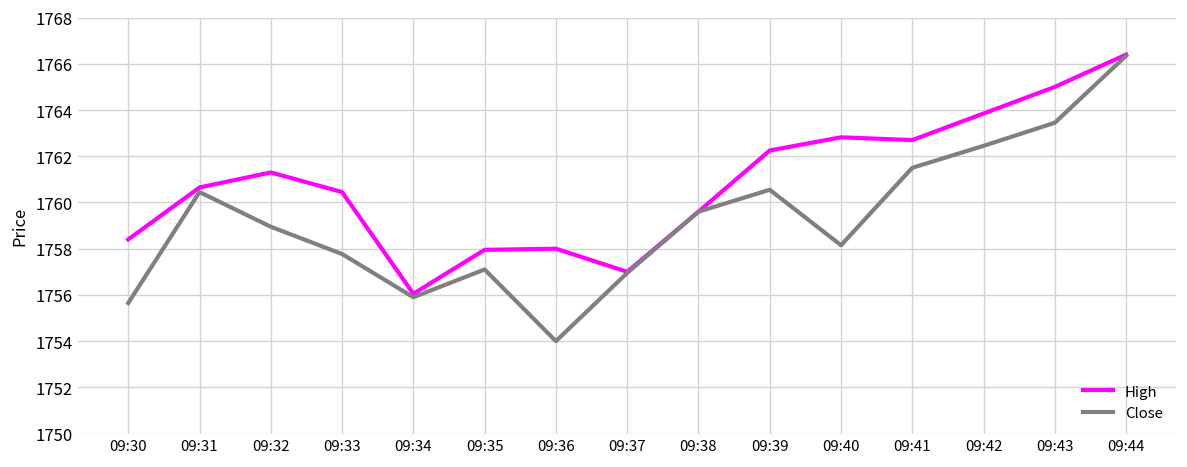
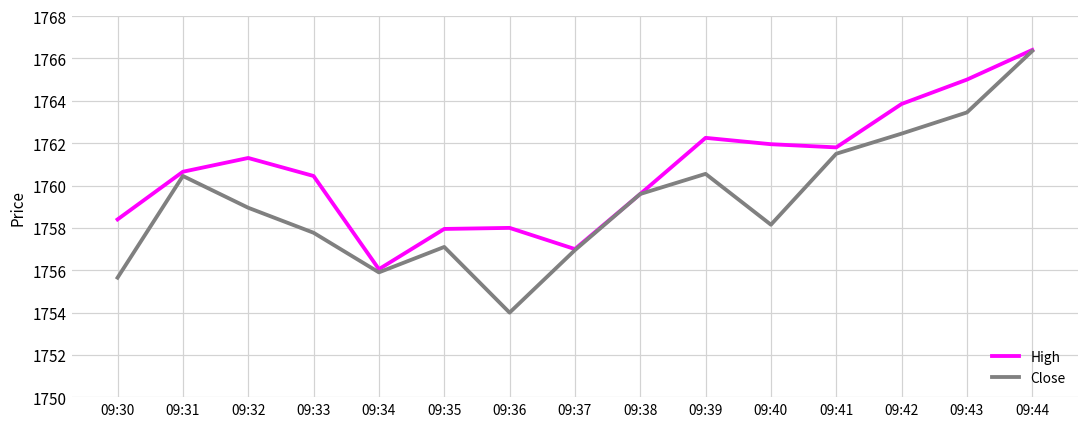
  {
    "High": {
      "09:30": 1758.4,
      "09:31": 1760.7,
      "09:32": 1761.3,
      "09:33": 1760.5,
      "09:34": 1756.1,
      "09:35": 1758.0,
      "09:36": 1758.0,
      "09:39": 1762.3,
-     "09:40": 1762.8,
-     "09:41": 1762.7,
+     "09:40": 1762.0,
+     "09:41": 1761.8,
      "09:42": 1763.9,
      "09:43": 1765.0
    },
    "Close": {
      "09:30": 1755.7,
      "09:31": 1760.5,
      "09:32": 1759.0,
      "09:33": 1757.8,
      "09:34": 1755.9,
      "09:35": 1757.1,
      "09:36": 1754.0,
      "09:39": 1760.6,
      "09:40": 1758.2,
      "09:41": 1761.5,
      "09:42": 1762.5,
      "09:43": 1763.5
    }
  }
